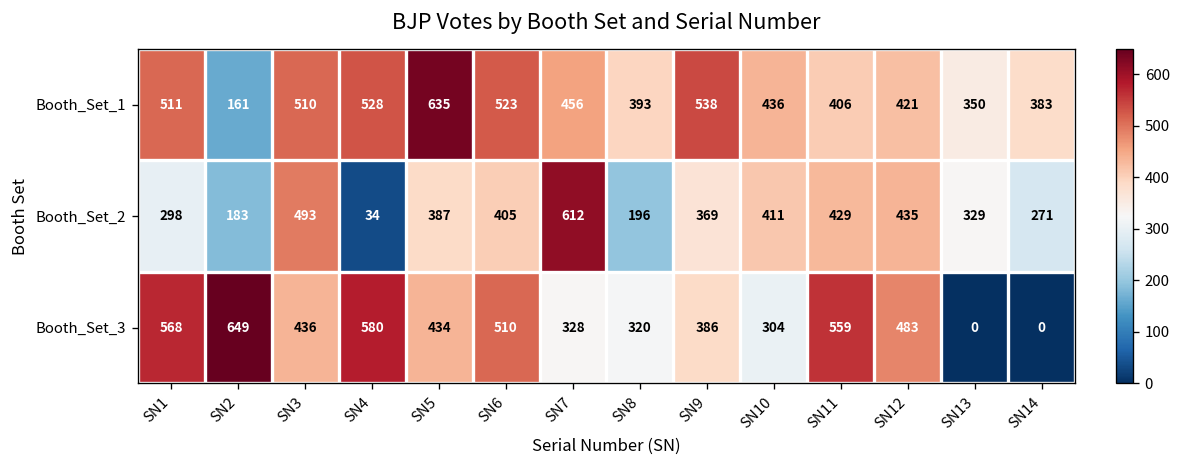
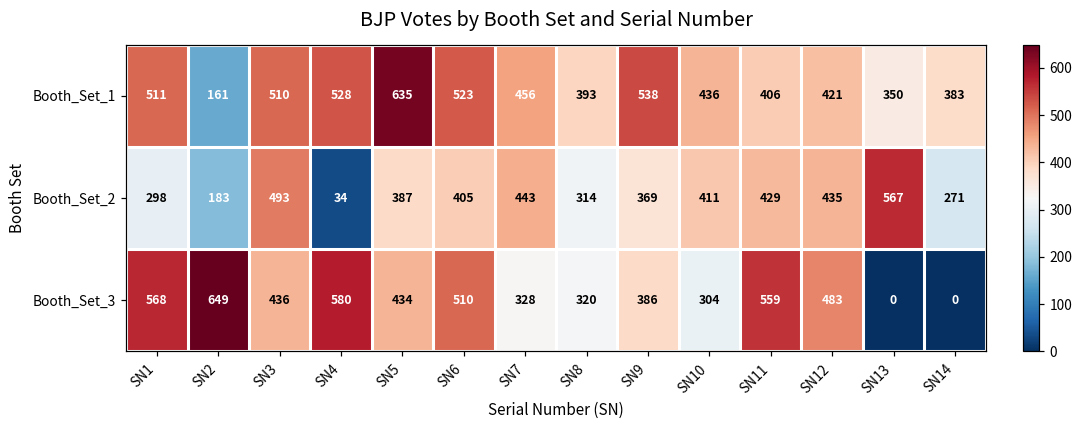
  {
    "Booth_Set_1": {
      "SN1": 511,
      "SN2": 161,
      "SN3": 510,
      "SN4": 528,
      "SN5": 635,
      "SN6": 523,
      "SN7": 456,
      "SN8": 393,
      "SN9": 538,
      "SN10": 436,
      "SN11": 406,
      "SN12": 421,
      "SN13": 350,
      "SN14": 383
    },
    "Booth_Set_2": {
      "SN1": 298,
      "SN2": 183,
      "SN3": 493,
      "SN4": 34,
      "SN5": 387,
      "SN6": 405,
-     "SN7": 612,
-     "SN8": 196,
+     "SN7": 443,
+     "SN8": 314,
      "SN9": 369,
      "SN10": 411,
      "SN11": 429,
      "SN12": 435,
-     "SN13": 329,
+     "SN13": 567,
      "SN14": 271
    },
    "Booth_Set_3": {
      "SN1": 568,
      "SN2": 649,
      "SN3": 436,
      "SN4": 580,
      "SN5": 434,
      "SN6": 510,
      "SN7": 328,
      "SN8": 320,
      "SN9": 386,
      "SN10": 304,
      "SN11": 559,
      "SN12": 483,
      "SN13": 0,
      "SN14": 0
    }
  }
